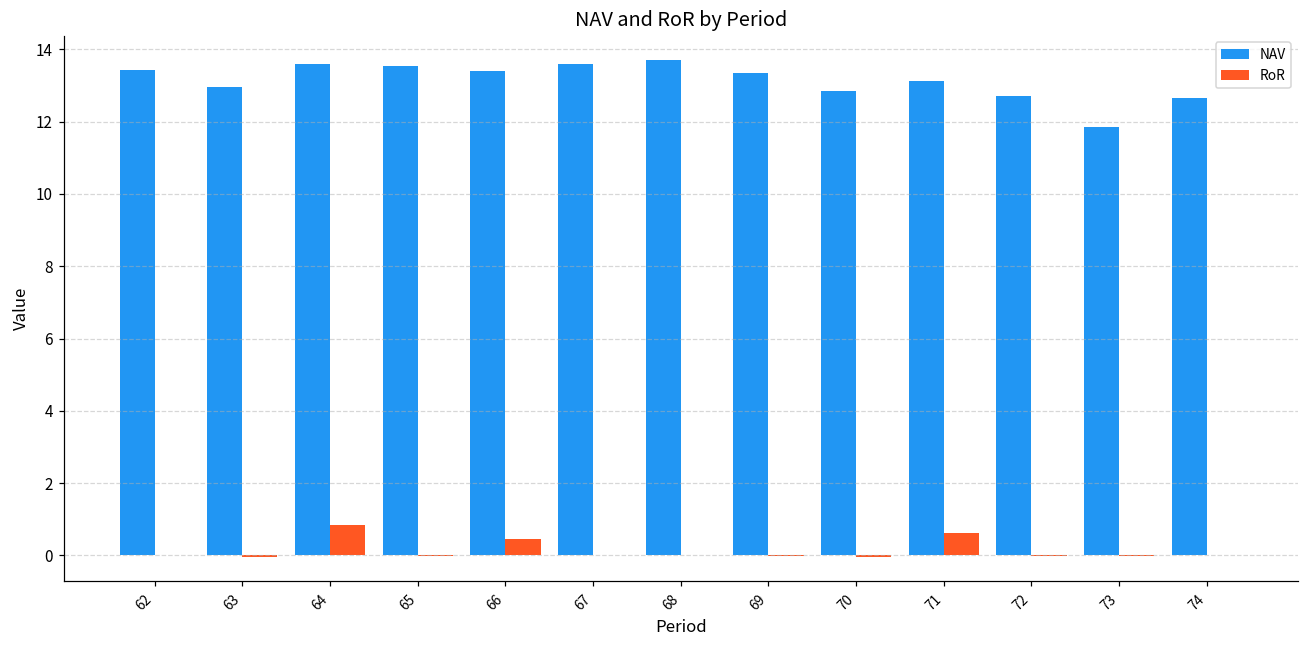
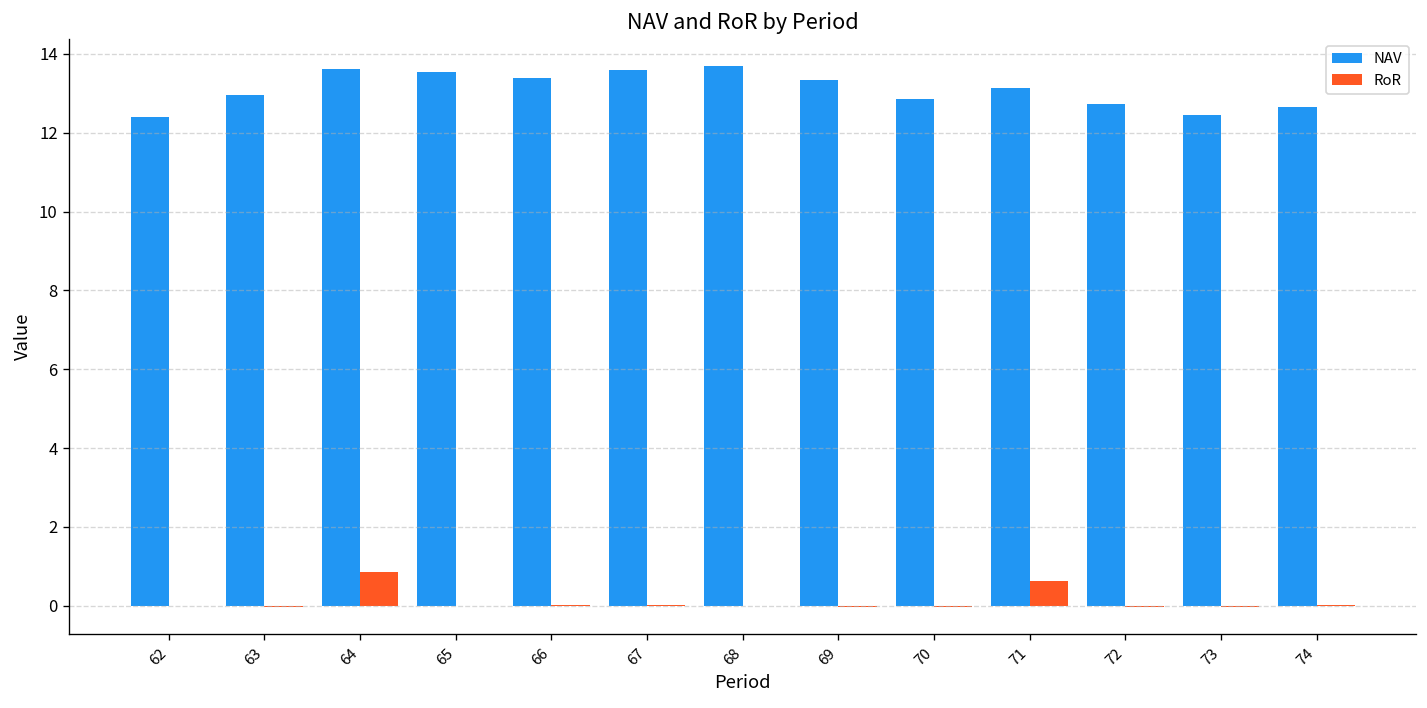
  {
    "NAV": {
-     "62": 13.4,
+     "62": 12.4,
      "63": 13.0,
      "64": 13.6,
      "65": 13.5,
      "66": 13.4,
      "67": 13.6,
      "68": 13.7,
      "69": 13.3,
      "70": 12.8,
      "71": 13.1,
      "72": 12.7,
-     "73": 11.9,
+     "73": 12.5,
      "74": 12.7
    },
    "RoR": {
      "62": 0.0,
      "64": 0.8,
-     "66": 0.5,
+     "66": 0.0,
      "71": 0.6
    }
  }
